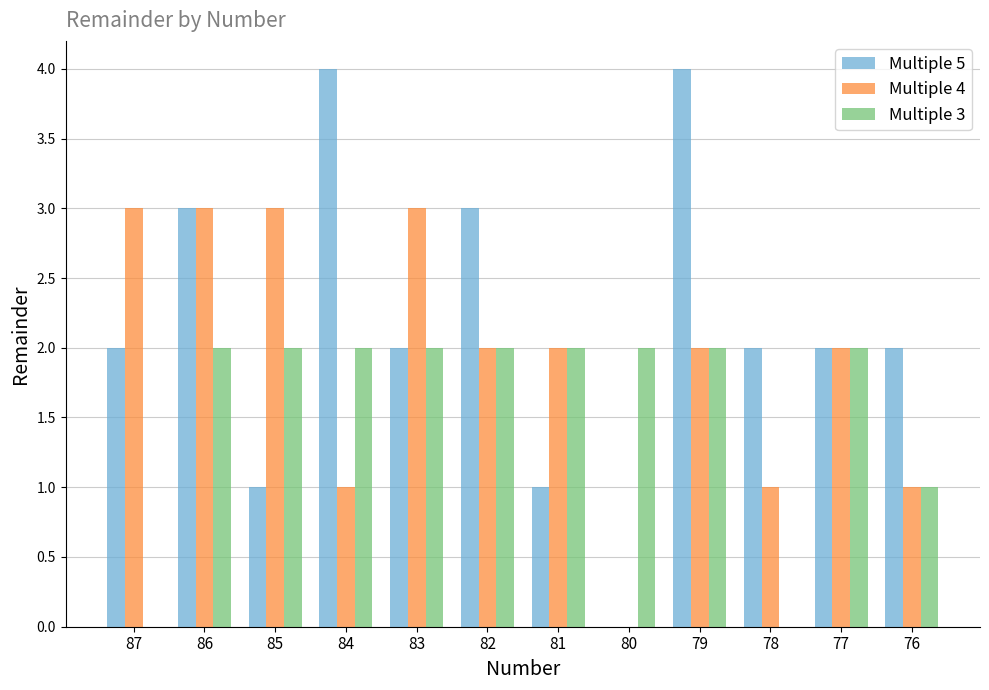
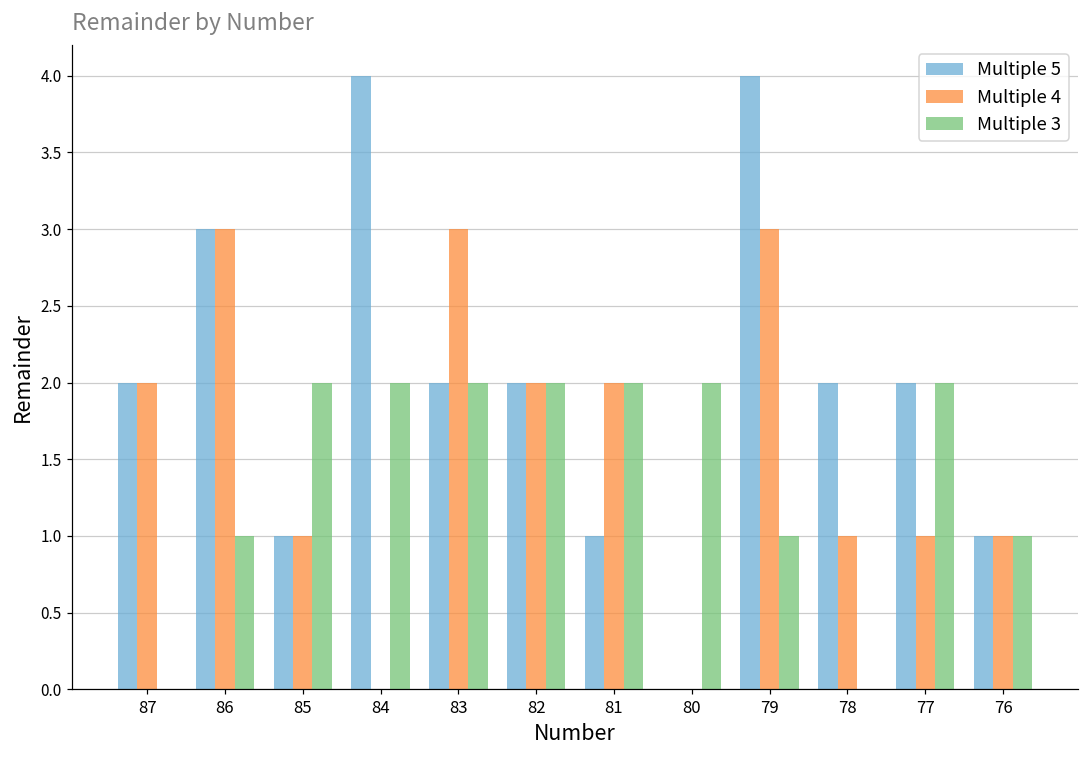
  {
    "Multiple 5": {
      "87": 2,
      "86": 3,
      "85": 1,
      "84": 4,
      "83": 2,
-     "82": 3,
+     "82": 2,
      "81": 1,
      "80": 0,
      "79": 4,
      "78": 2,
      "77": 2,
-     "76": 2
+     "76": 1
    },
    "Multiple 4": {
-     "87": 3,
+     "87": 2,
      "86": 3,
-     "85": 3,
-     "84": 1,
+     "85": 1,
+     "84": 0,
      "83": 3,
      "82": 2,
      "81": 2,
      "80": 0,
-     "79": 2,
+     "79": 3,
      "78": 1,
-     "77": 2,
+     "77": 1,
      "76": 1
    },
    "Multiple 3": {
      "87": 0,
-     "86": 2,
+     "86": 1,
      "85": 2,
      "84": 2,
      "83": 2,
      "82": 2,
      "81": 2,
      "80": 2,
-     "79": 2,
+     "79": 1,
      "78": 0,
      "77": 2,
      "76": 1
    }
  }
